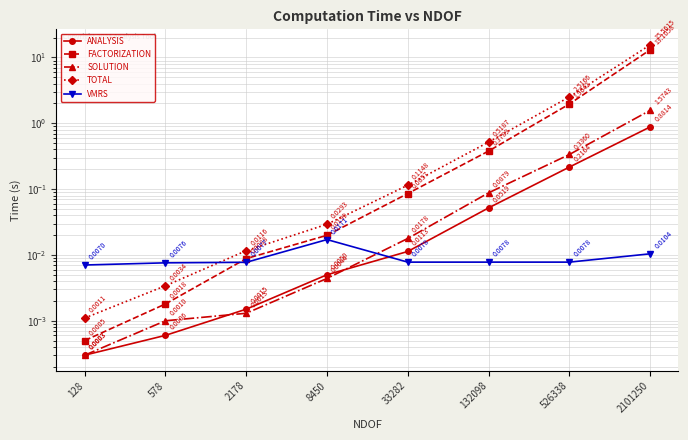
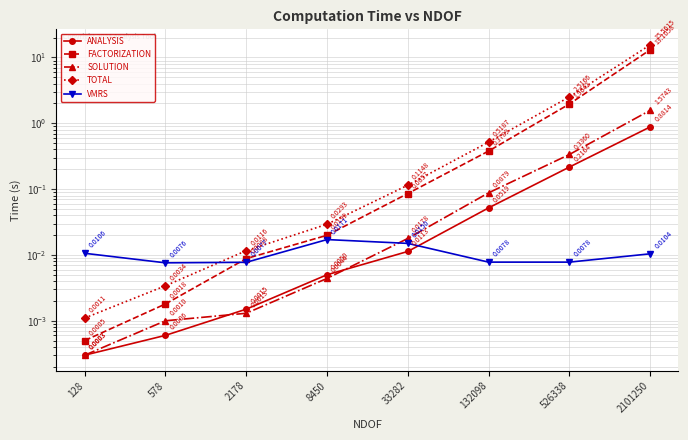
  {
    "VMRS": {
-     "128": 0.0070,
+     "128": 0.0106,
      "578": 0.0076,
-     "33282": 0.0078,
+     "33282": 0.0150,
      "132098": 0.0078,
      "526338": 0.0078,
      "2101250": 0.0104
    }
  }
